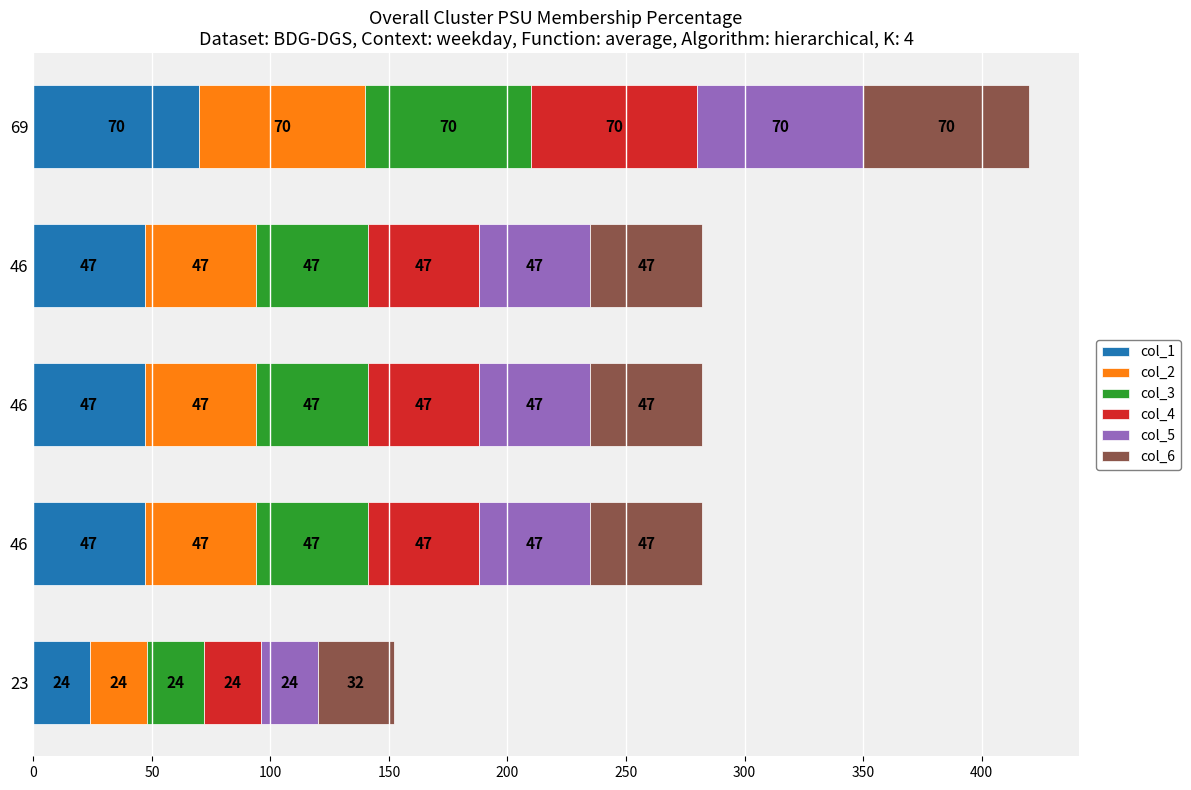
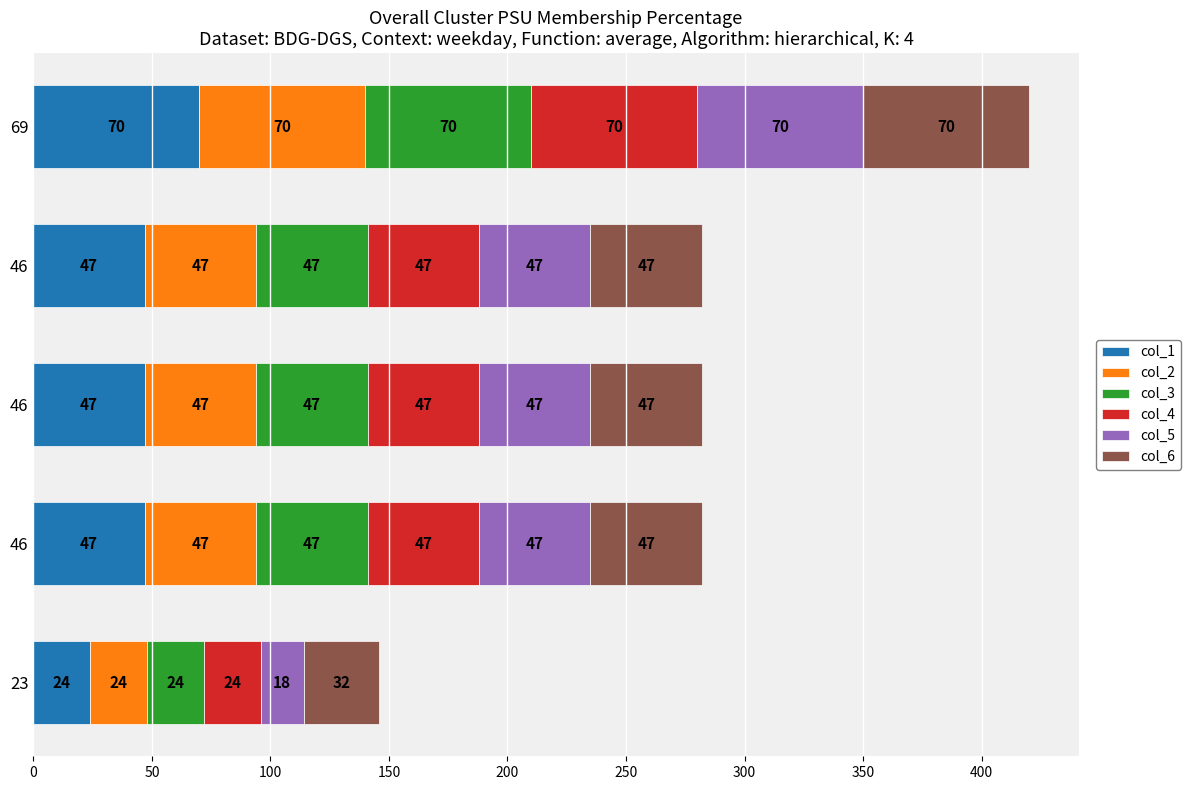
  {
    "col_1": {
      "69": 70,
      "23": 24
    },
    "col_2": {
      "69": 70,
      "23": 24
    },
    "col_3": {
      "69": 70,
      "23": 24
    },
    "col_4": {
      "69": 70,
      "23": 24
    },
    "col_5": {
      "69": 70,
-     "23": 24
+     "23": 18
    },
    "col_6": {
      "69": 70,
      "23": 32
    }
  }
